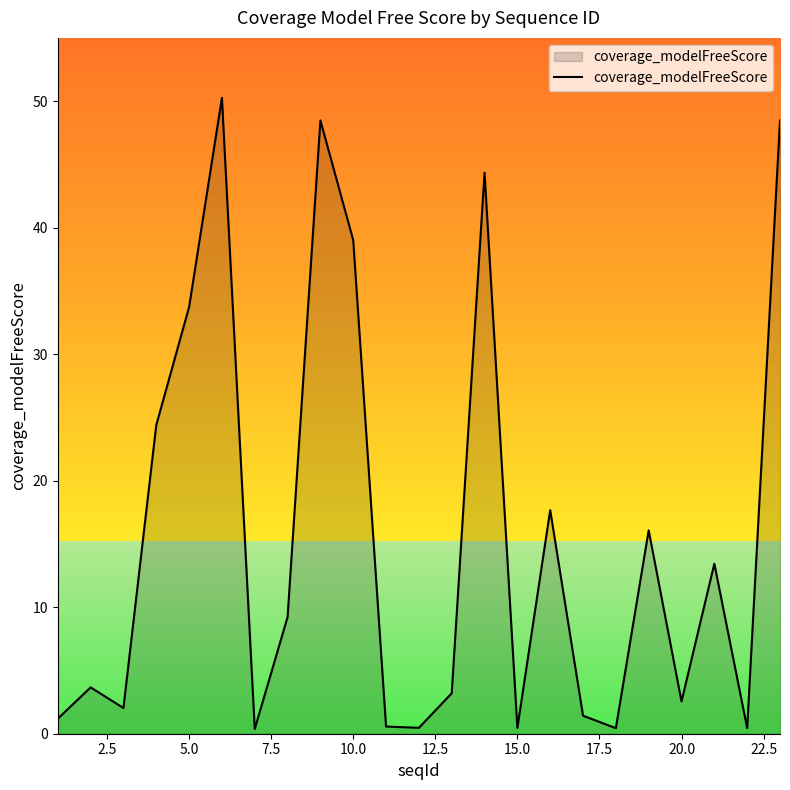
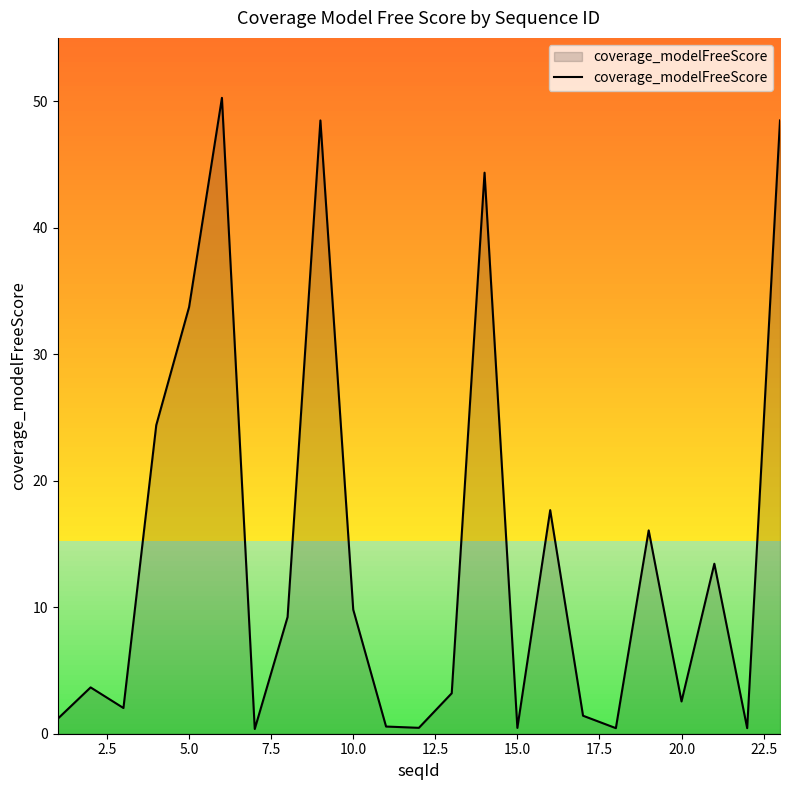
  {
    "5.0": 33.7,
-   "10.0": 39.0,
+   "10.0": 9.8,
    "15.0": 0.5,
    "20.0": 2.6
  }
